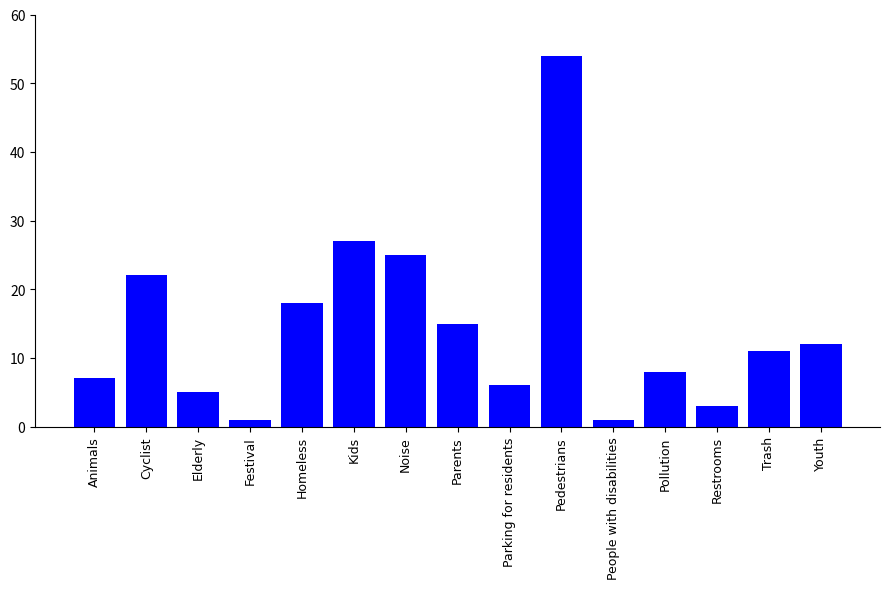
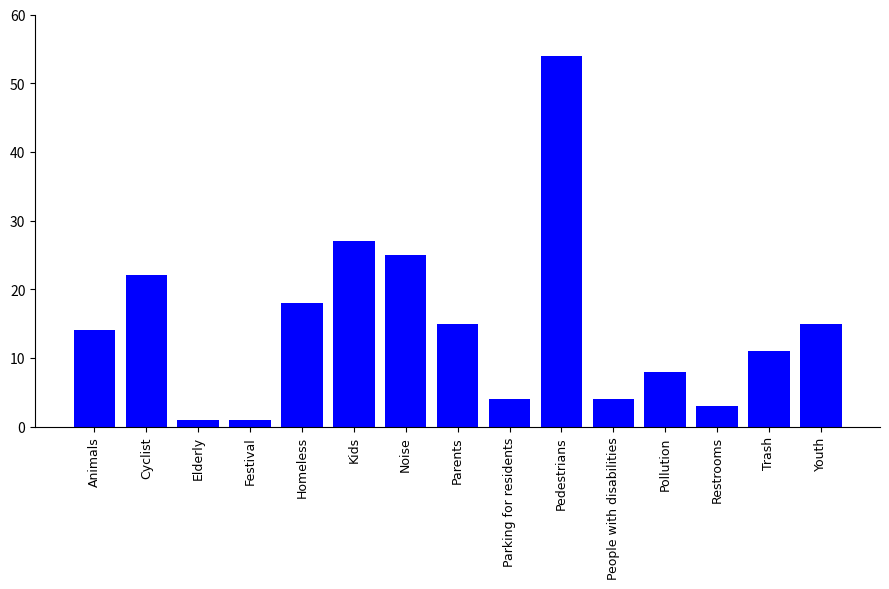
  {
-   "Animals": 7,
+   "Animals": 14,
    "Cyclist": 22,
-   "Elderly": 5,
+   "Elderly": 1,
    "Festival": 1,
    "Homeless": 18,
    "Kids": 27,
    "Noise": 25,
    "Parents": 15,
-   "Parking for residents": 6,
+   "Parking for residents": 4,
    "Pedestrians": 54,
-   "People with disabilities": 1,
+   "People with disabilities": 4,
    "Pollution": 8,
    "Restrooms": 3,
    "Trash": 11,
-   "Youth": 12
+   "Youth": 15
  }
